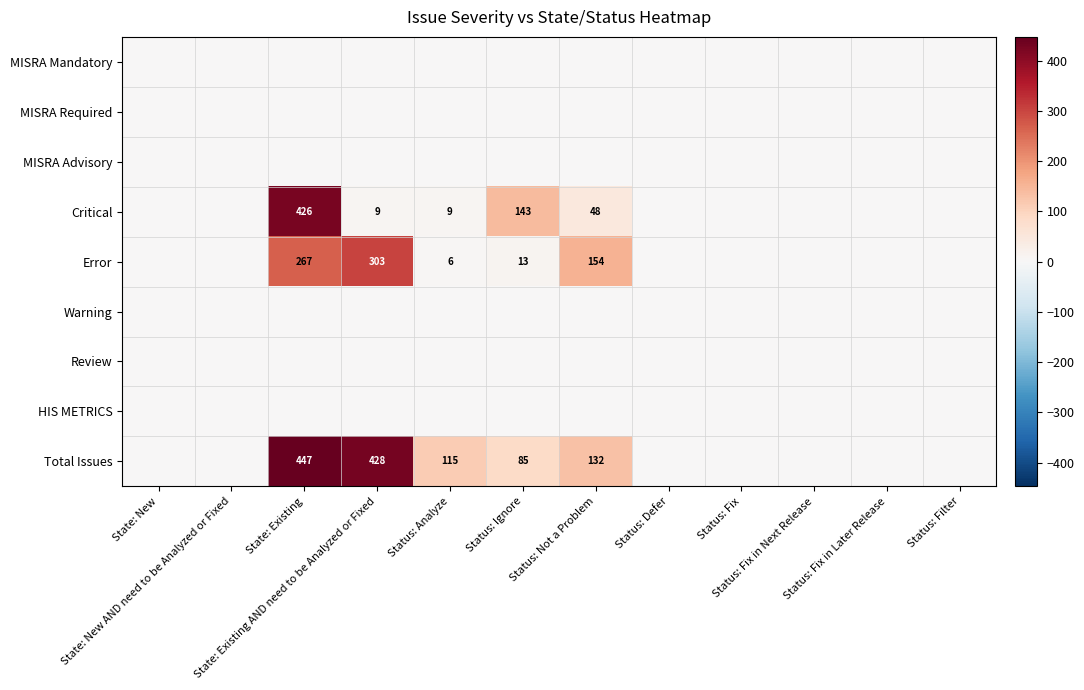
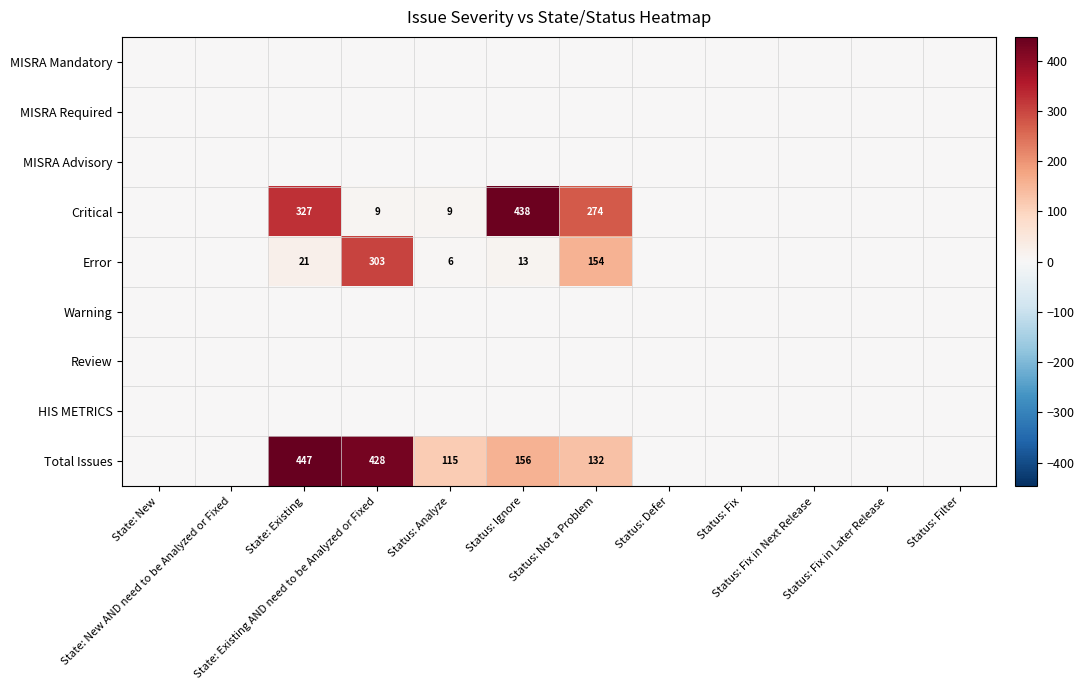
  {
    "Critical": {
-     "State: Existing": 426,
+     "State: Existing": 327,
      "State: Existing AND need to be Analyzed or Fixed": 9,
      "Status: Analyze": 9,
-     "Status: Ignore": 143,
-     "Status: Not a Problem": 48
+     "Status: Ignore": 438,
+     "Status: Not a Problem": 274
    },
    "Error": {
-     "State: Existing": 267,
+     "State: Existing": 21,
      "State: Existing AND need to be Analyzed or Fixed": 303,
      "Status: Analyze": 6,
      "Status: Ignore": 13,
      "Status: Not a Problem": 154
    },
    "Total Issues": {
      "State: Existing": 447,
      "State: Existing AND need to be Analyzed or Fixed": 428,
      "Status: Analyze": 115,
-     "Status: Ignore": 85,
+     "Status: Ignore": 156,
      "Status: Not a Problem": 132
    }
  }
